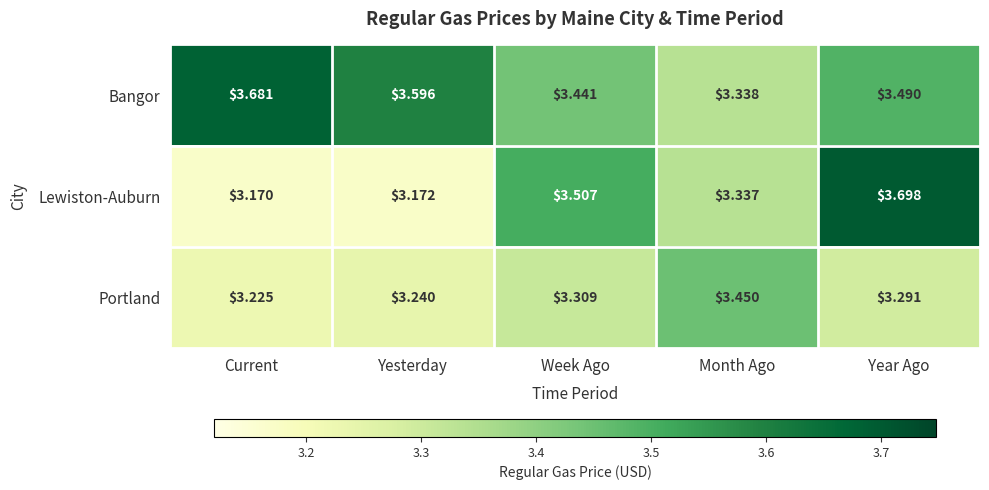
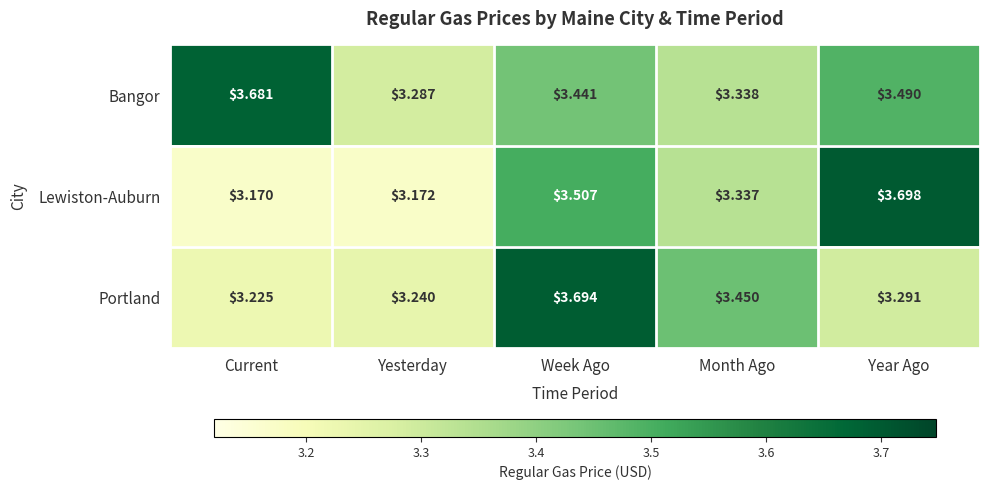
  {
    "Bangor": {
      "Current": "$3.681",
-     "Yesterday": "$3.596",
+     "Yesterday": "$3.287",
      "Week Ago": "$3.441",
      "Month Ago": "$3.338",
      "Year Ago": "$3.490"
    },
    "Lewiston-Auburn": {
      "Current": "$3.170",
      "Yesterday": "$3.172",
      "Week Ago": "$3.507",
      "Month Ago": "$3.337",
      "Year Ago": "$3.698"
    },
    "Portland": {
      "Current": "$3.225",
      "Yesterday": "$3.240",
-     "Week Ago": "$3.309",
+     "Week Ago": "$3.694",
      "Month Ago": "$3.450",
      "Year Ago": "$3.291"
    }
  }
